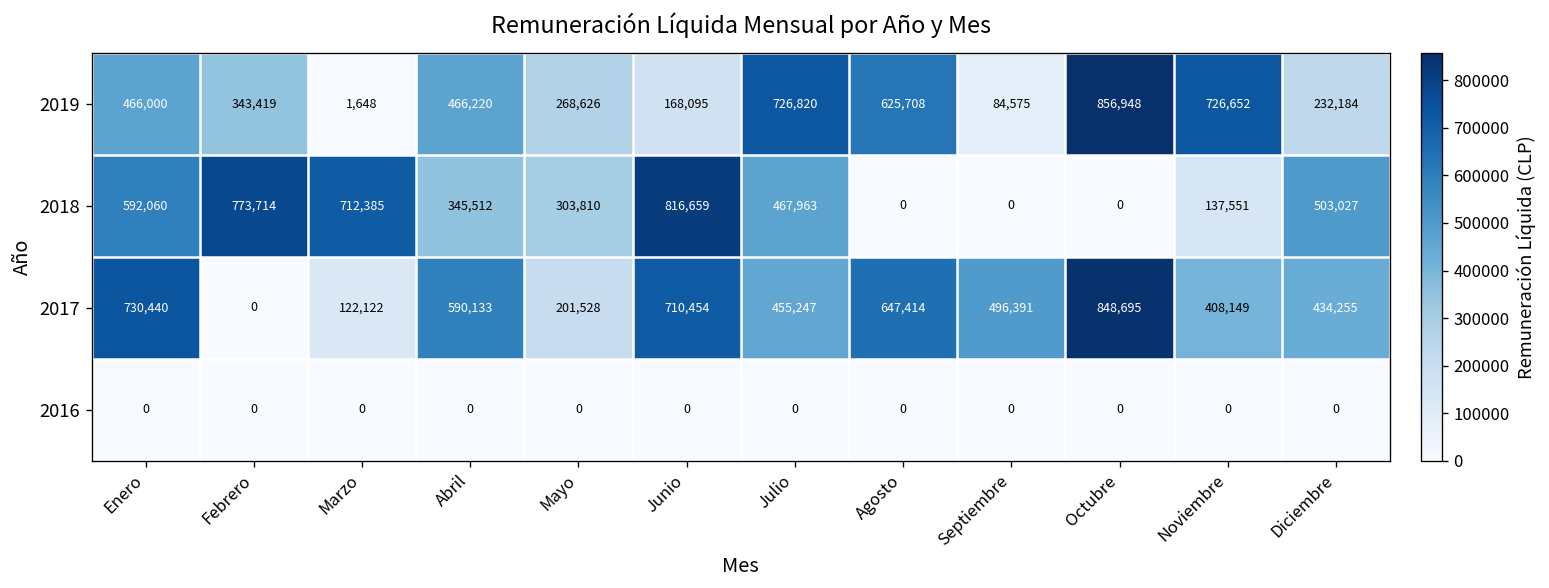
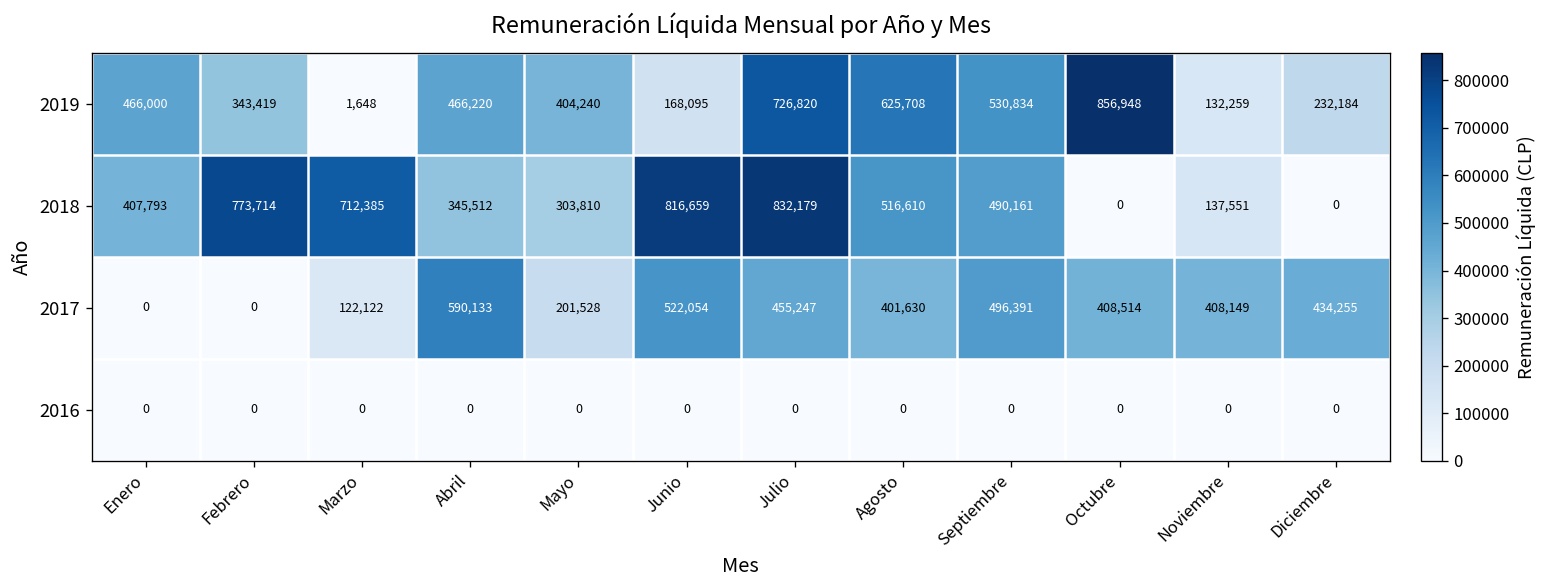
  {
    "2019": {
      "Enero": "466,000",
      "Febrero": "343,419",
      "Marzo": "1,648",
      "Abril": "466,220",
-     "Mayo": "268,626",
+     "Mayo": "404,240",
      "Junio": "168,095",
      "Julio": "726,820",
      "Agosto": "625,708",
-     "Septiembre": "84,575",
+     "Septiembre": "530,834",
      "Octubre": "856,948",
-     "Noviembre": "726,652",
+     "Noviembre": "132,259",
      "Diciembre": "232,184"
    },
    "2018": {
-     "Enero": "592,060",
+     "Enero": "407,793",
      "Febrero": "773,714",
      "Marzo": "712,385",
      "Abril": "345,512",
      "Mayo": "303,810",
      "Junio": "816,659",
-     "Julio": "467,963",
-     "Agosto": "0",
-     "Septiembre": "0",
+     "Julio": "832,179",
+     "Agosto": "516,610",
+     "Septiembre": "490,161",
      "Octubre": "0",
      "Noviembre": "137,551",
-     "Diciembre": "503,027"
+     "Diciembre": "0"
    },
    "2017": {
-     "Enero": "730,440",
+     "Enero": "0",
      "Febrero": "0",
      "Marzo": "122,122",
      "Abril": "590,133",
      "Mayo": "201,528",
-     "Junio": "710,454",
+     "Junio": "522,054",
      "Julio": "455,247",
-     "Agosto": "647,414",
+     "Agosto": "401,630",
      "Septiembre": "496,391",
-     "Octubre": "848,695",
+     "Octubre": "408,514",
      "Noviembre": "408,149",
      "Diciembre": "434,255"
    },
    "2016": {
      "Enero": "0",
      "Febrero": "0",
      "Marzo": "0",
      "Abril": "0",
      "Mayo": "0",
      "Junio": "0",
      "Julio": "0",
      "Agosto": "0",
      "Septiembre": "0",
      "Octubre": "0",
      "Noviembre": "0",
      "Diciembre": "0"
    }
  }
